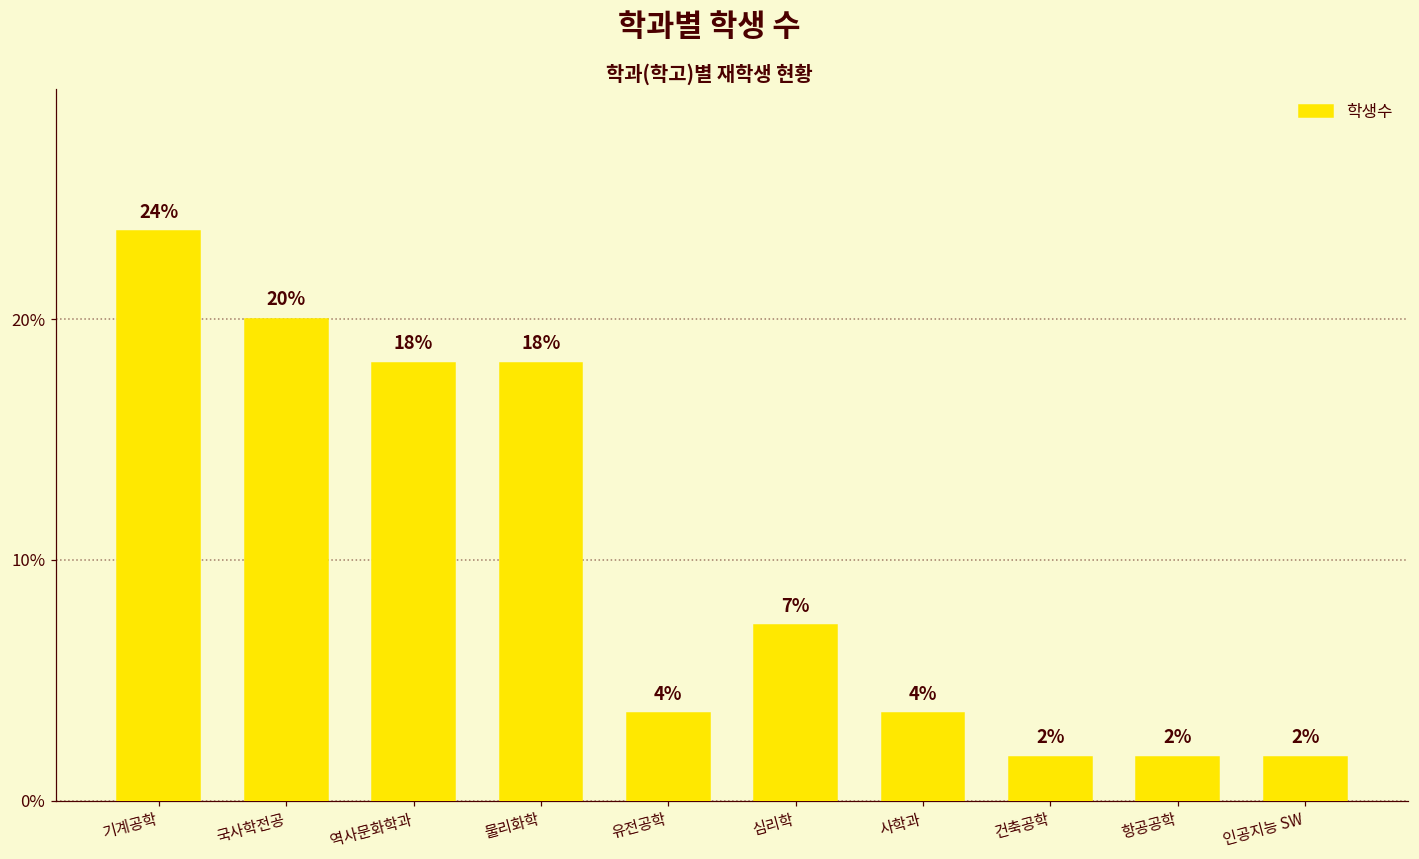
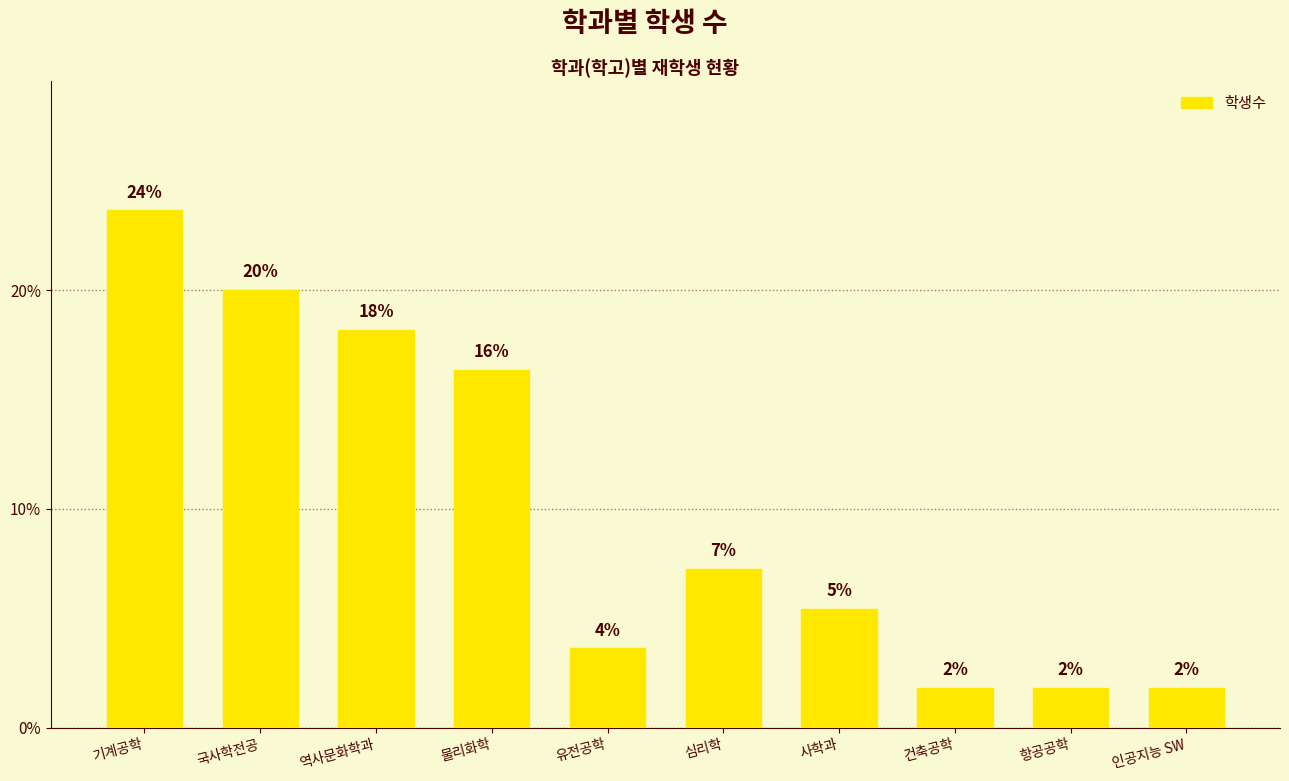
  {
    "기계공학": "24%",
    "국사학전공": "20%",
    "역사문화학과": "18%",
-   "물리화학": "18%",
+   "물리화학": "16%",
    "유전공학": "4%",
    "심리학": "7%",
-   "사학과": "4%",
+   "사학과": "5%",
    "건축공학": "2%",
    "항공공학": "2%",
    "인공지능 SW": "2%"
  }
